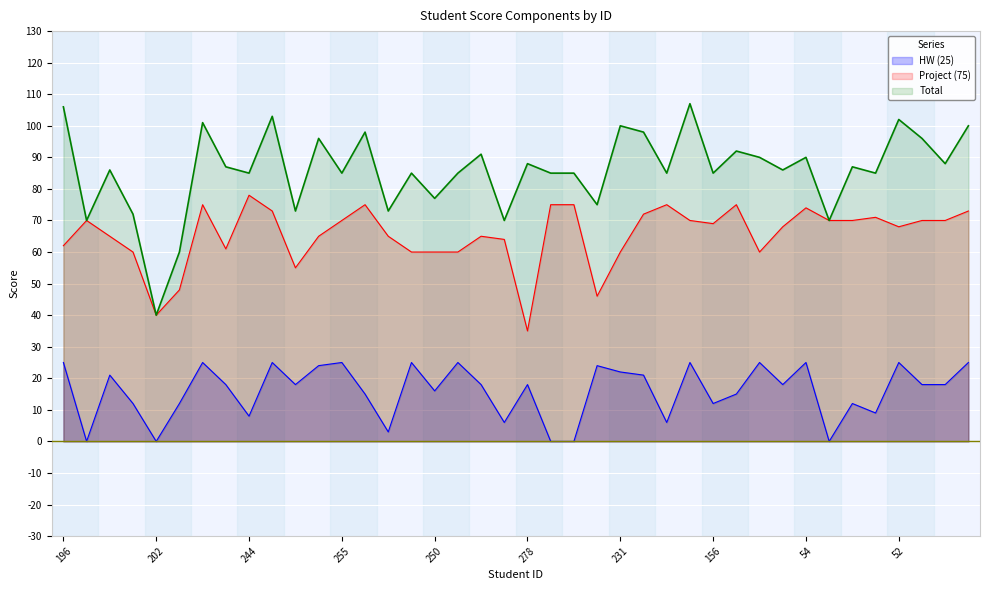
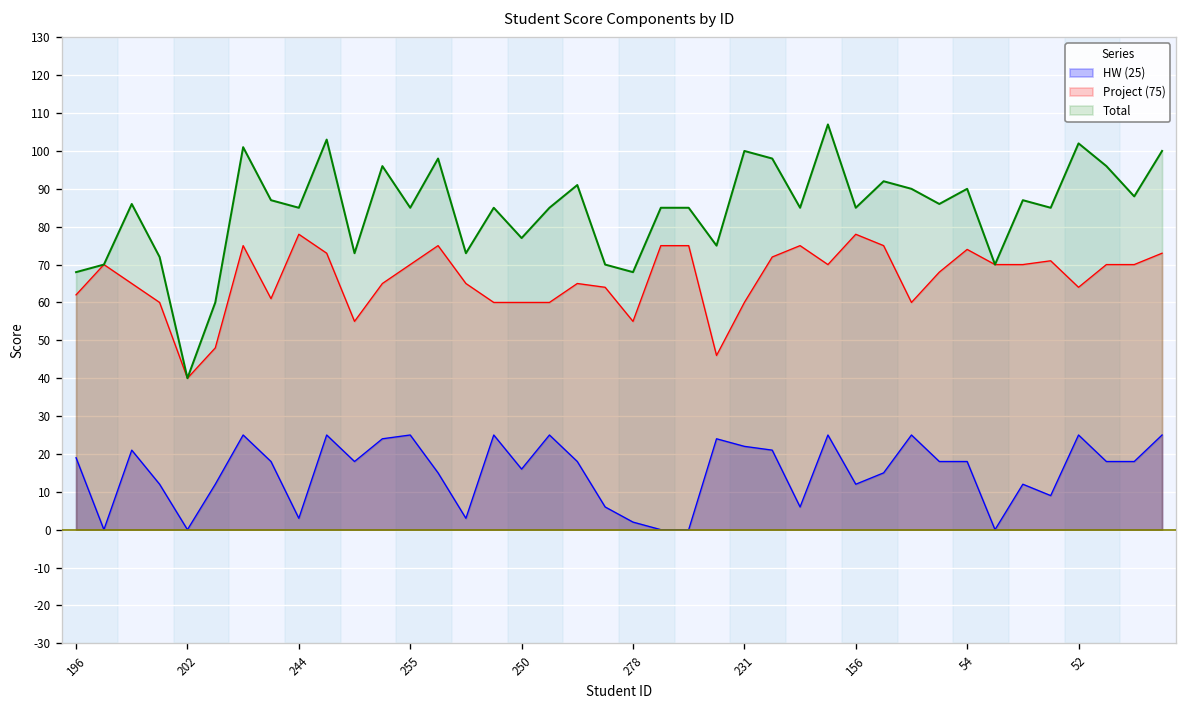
  {
    "HW (25)": {
-     "196": 25,
+     "196": 19,
      "202": 0,
-     "244": 8,
+     "244": 3,
      "255": 25,
      "250": 16,
-     "278": 18,
+     "278": 2,
      "231": 22,
      "156": 12,
-     "54": 25,
+     "54": 18,
      "52": 25
    },
    "Project (75)": {
      "196": 62,
      "244": 78,
      "255": 70,
      "250": 60,
-     "278": 35,
+     "278": 55,
      "231": 60,
-     "156": 69,
+     "156": 78,
      "54": 74,
-     "52": 68
+     "52": 64
    },
    "Total": {
-     "196": 106,
+     "196": 68,
      "244": 85,
      "255": 85,
      "250": 77,
-     "278": 88,
+     "278": 68,
      "231": 100,
      "156": 85,
      "54": 90,
      "52": 102
    }
  }
